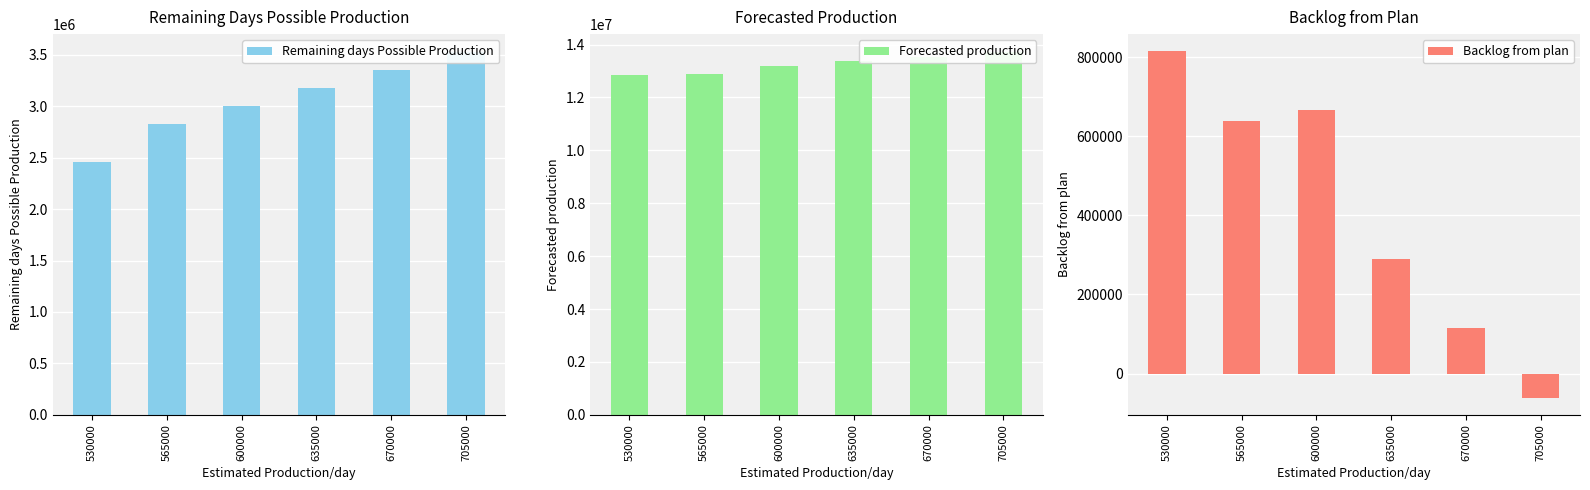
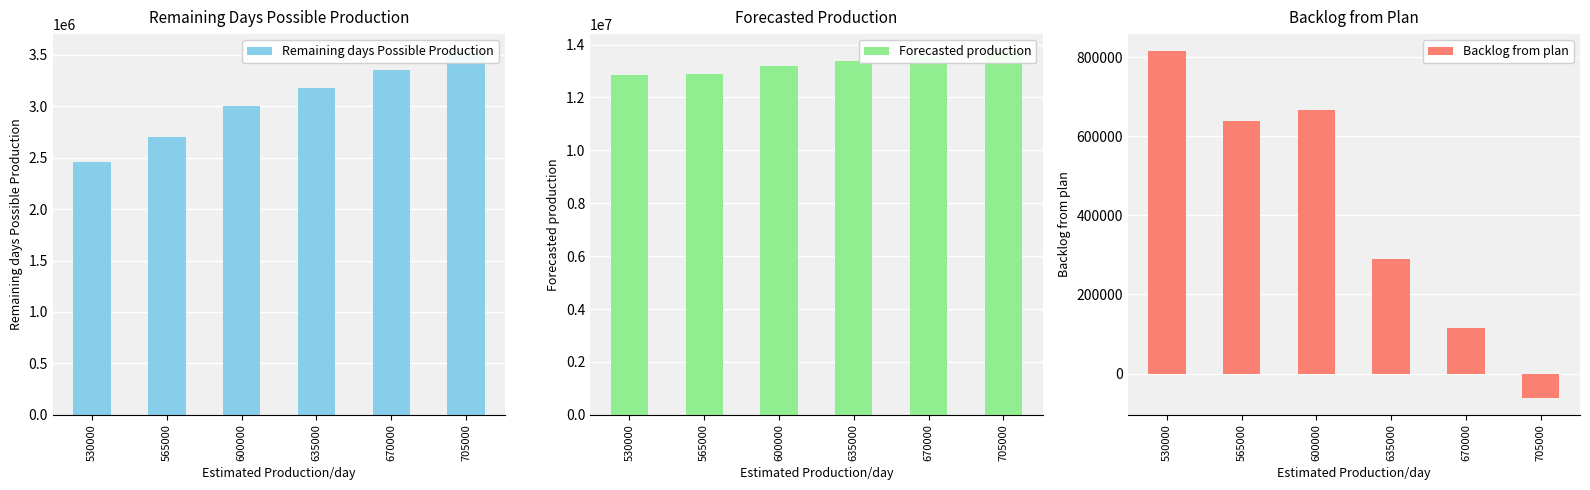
  {
    "Remaining Days Possible Production": {
      "530000": 2460000,
-     "565000": 2830000,
+     "565000": 2700000,
      "600000": 3000000,
      "635000": 3180000,
      "670000": 3350000
    },
    "Forecasted Production": {
      "530000": 12800000,
      "565000": 12900000,
      "600000": 13200000,
      "635000": 13400000
    },
    "Backlog from Plan": {
      "530000": 810000,
      "565000": 640000,
      "600000": 670000,
      "635000": 290000,
      "670000": 110000,
      "705000": -60000
    }
  }
